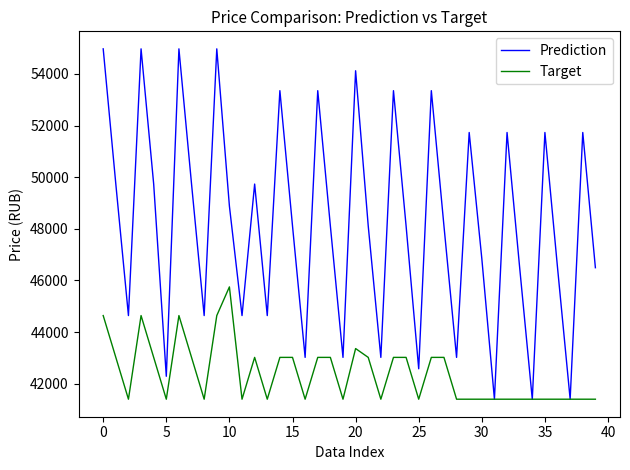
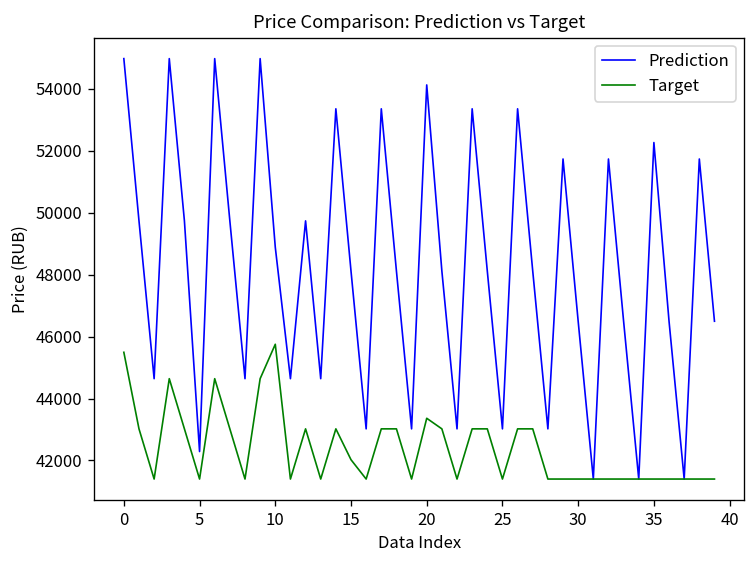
  {
    "Prediction": {
      "0": 55000,
      "5": 42300,
      "10": 48900,
      "15": 48100,
      "20": 54100,
-     "25": 42600,
-     "30": 46800,
-     "35": 51700
+     "25": 43000,
+     "30": 46500,
+     "35": 52300
    },
    "Target": {
-     "0": 44600,
+     "0": 45500,
      "5": 41400,
      "10": 45800,
-     "15": 43000,
+     "15": 42000,
      "20": 43400,
      "25": 41400,
      "30": 41400,
      "35": 41400
    }
  }
